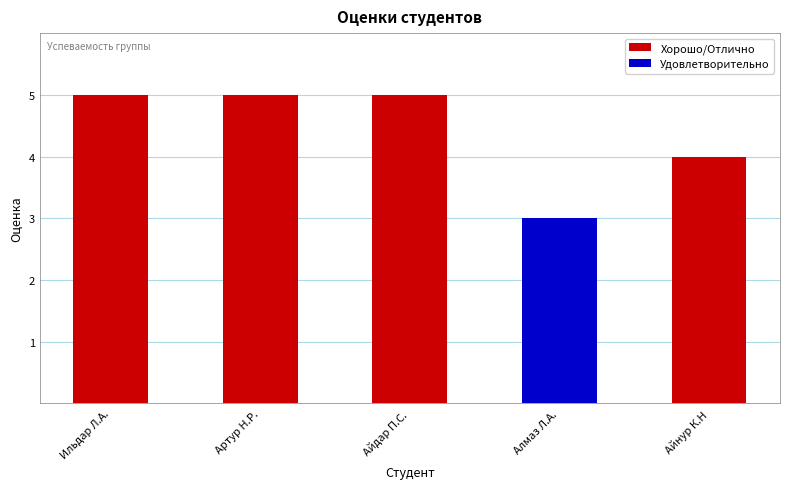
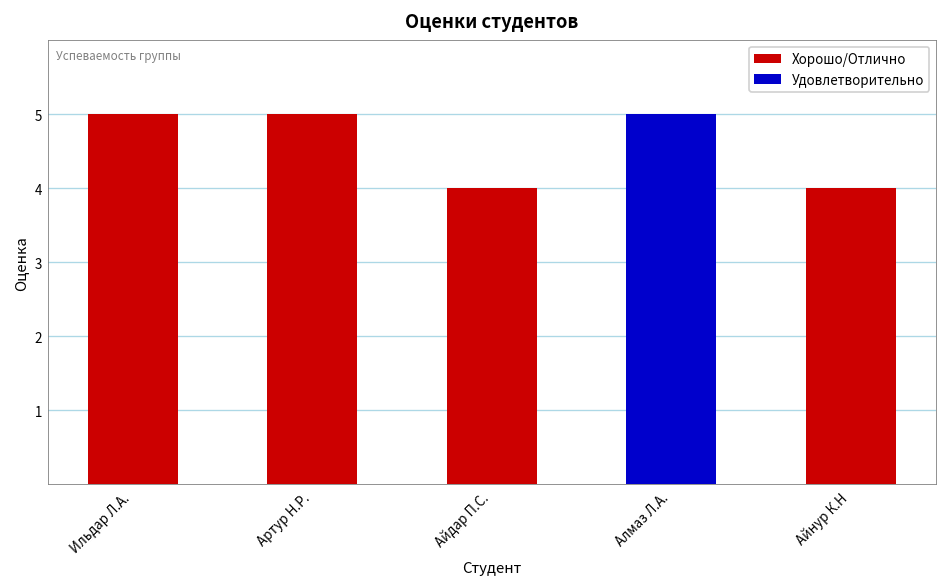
  {
    "Ильдар Л.А.": 5,
    "Артур Н.Р.": 5,
-   "Айдар П.С.": 5,
-   "Алмаз Л.А.": 3,
+   "Айдар П.С.": 4,
+   "Алмаз Л.А.": 5,
    "Айнур К.Н": 4
  }
